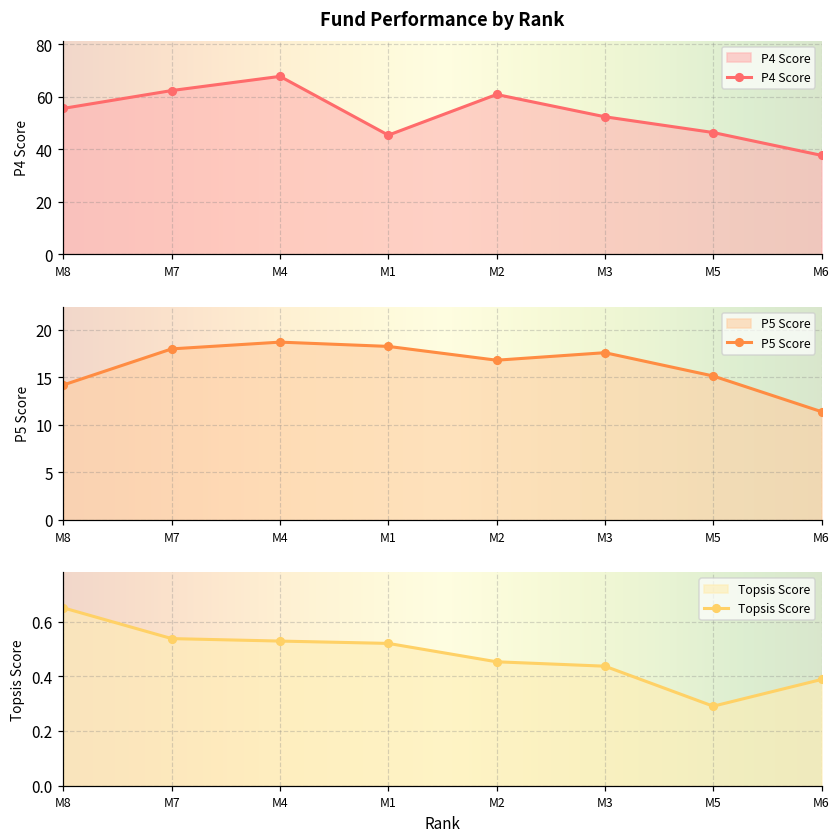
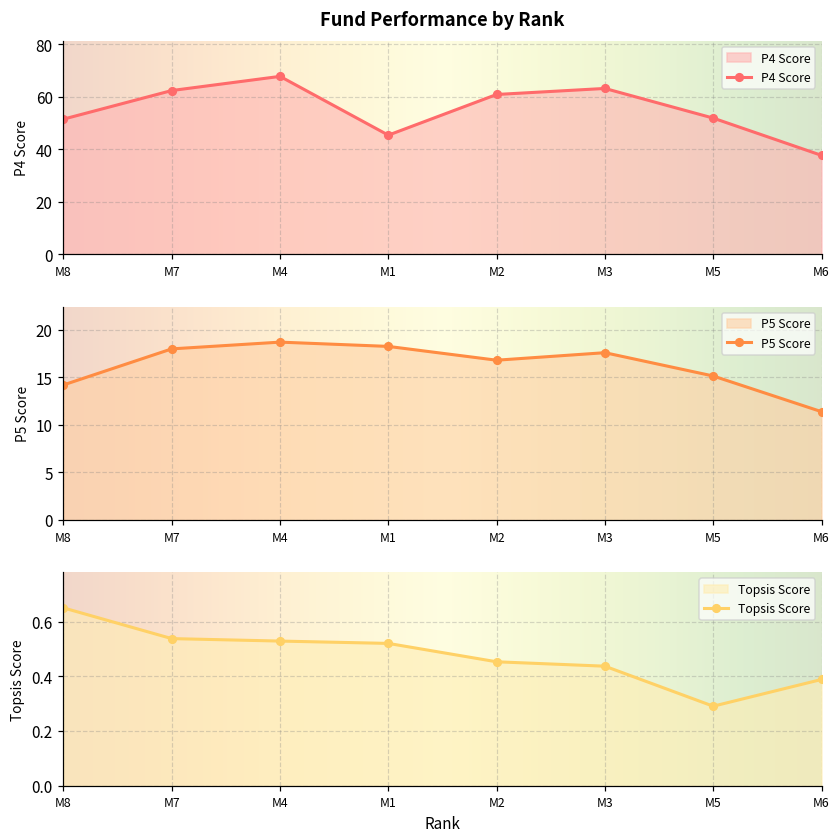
  {
    "Fund Performance by Rank": {
-     "M8": 56,
+     "M8": 52,
      "M7": 62,
      "M4": 68,
      "M1": 45,
      "M2": 61,
-     "M3": 52,
-     "M5": 46,
+     "M3": 63,
+     "M5": 52,
      "M6": 38
    }
  }
